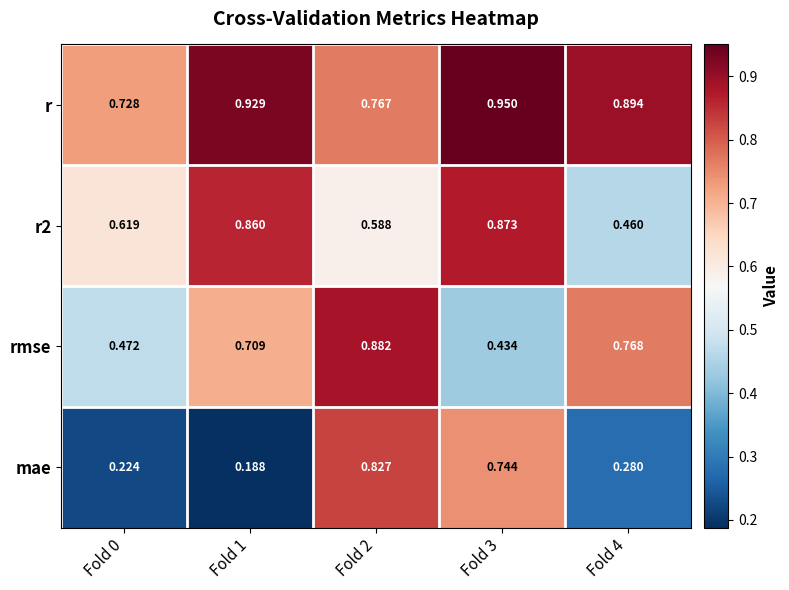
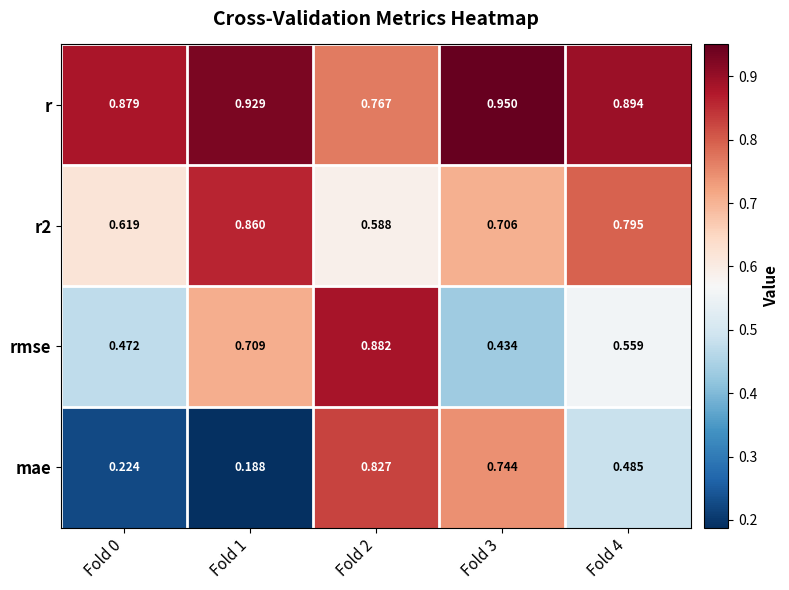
  {
    "r": {
-     "Fold 0": 0.728,
+     "Fold 0": 0.879,
      "Fold 1": 0.929,
      "Fold 2": 0.767,
      "Fold 3": 0.950,
      "Fold 4": 0.894
    },
    "r2": {
      "Fold 0": 0.619,
      "Fold 1": 0.860,
      "Fold 2": 0.588,
-     "Fold 3": 0.873,
-     "Fold 4": 0.460
+     "Fold 3": 0.706,
+     "Fold 4": 0.795
    },
    "rmse": {
      "Fold 0": 0.472,
      "Fold 1": 0.709,
      "Fold 2": 0.882,
      "Fold 3": 0.434,
-     "Fold 4": 0.768
+     "Fold 4": 0.559
    },
    "mae": {
      "Fold 0": 0.224,
      "Fold 1": 0.188,
      "Fold 2": 0.827,
      "Fold 3": 0.744,
-     "Fold 4": 0.280
+     "Fold 4": 0.485
    }
  }
